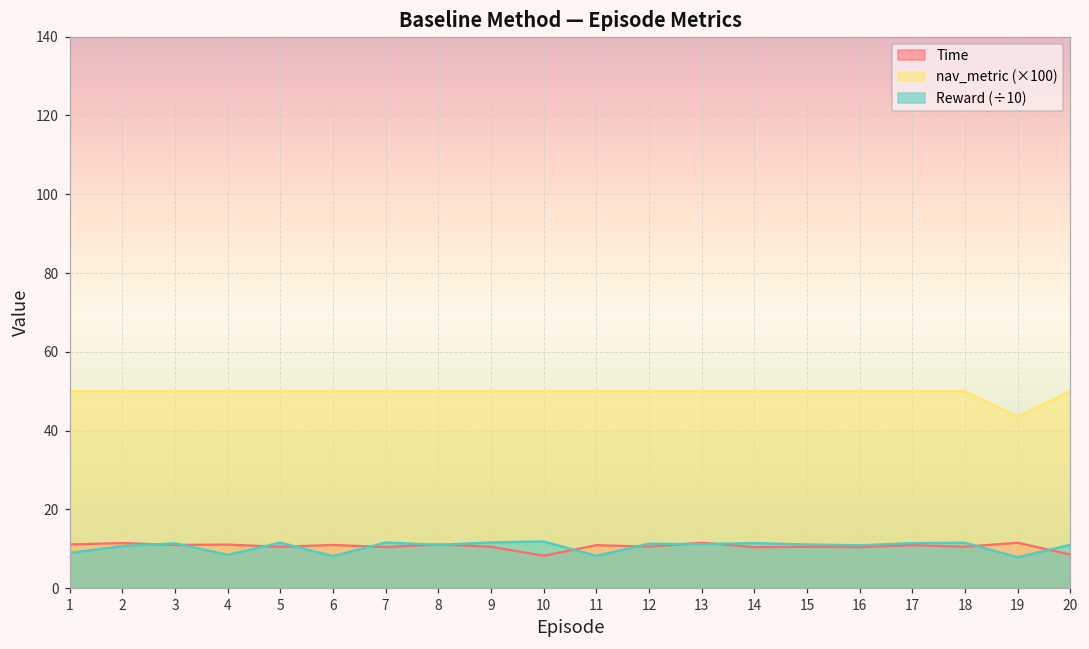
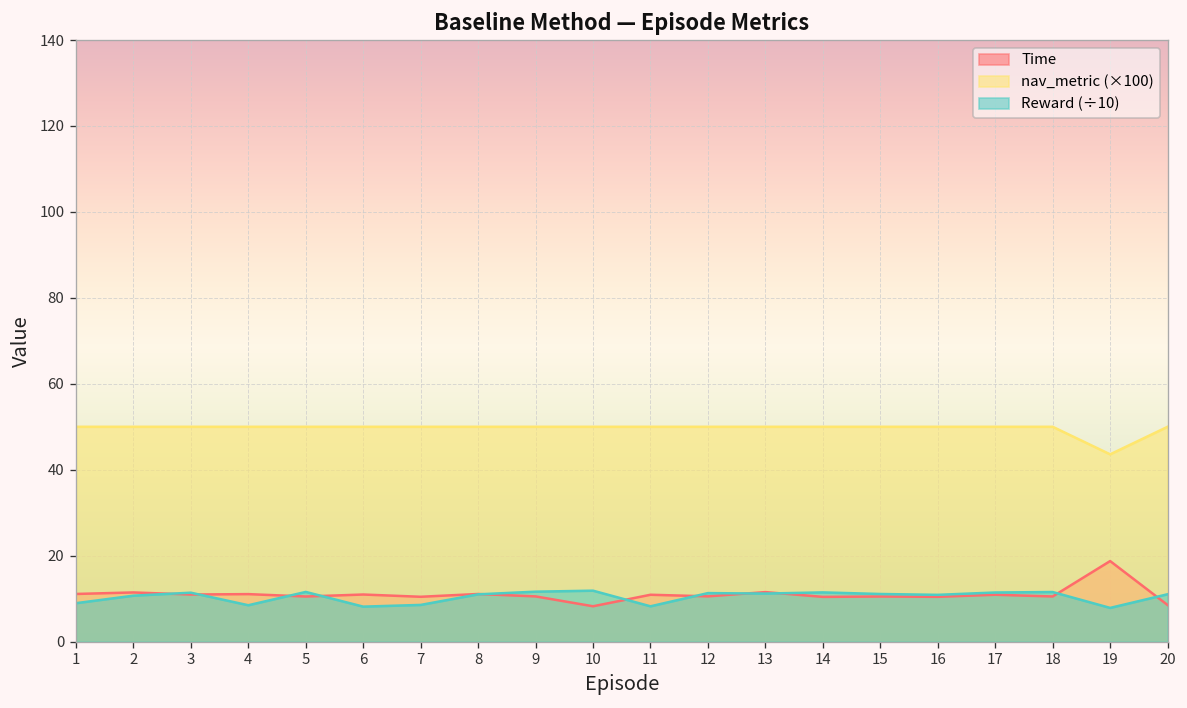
  {
    "Time": {
      "1": 11,
      "2": 11,
      "4": 11,
      "5": 11,
      "6": 11,
      "7": 10,
      "9": 11,
      "10": 8,
      "11": 11,
      "12": 11,
      "14": 10,
      "18": 11,
-     "19": 12,
+     "19": 19,
      "20": 9
    },
    "nav_metric (×100)": {
      "1": 50,
      "2": 50,
      "3": 50,
      "4": 50,
      "5": 50,
      "6": 50,
      "7": 50,
      "8": 50,
      "9": 50,
      "10": 50,
      "11": 50,
      "12": 50,
      "13": 50,
      "14": 50,
      "15": 50,
      "16": 50,
      "17": 50,
      "18": 50,
      "19": 44,
      "20": 50
    },
    "Reward (÷10)": {
      "1": 9,
      "2": 11,
      "4": 8,
      "5": 12,
      "6": 8,
-     "7": 12,
+     "7": 9,
      "9": 12,
      "10": 12,
      "11": 8,
      "12": 11,
      "14": 11,
      "18": 12,
      "19": 8,
      "20": 11
    }
  }
